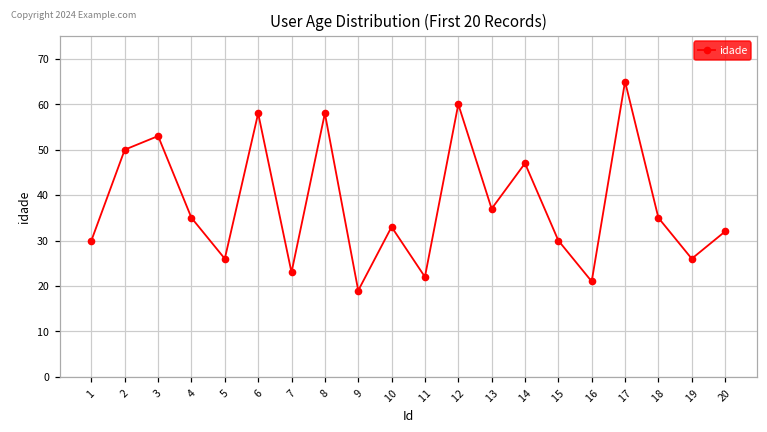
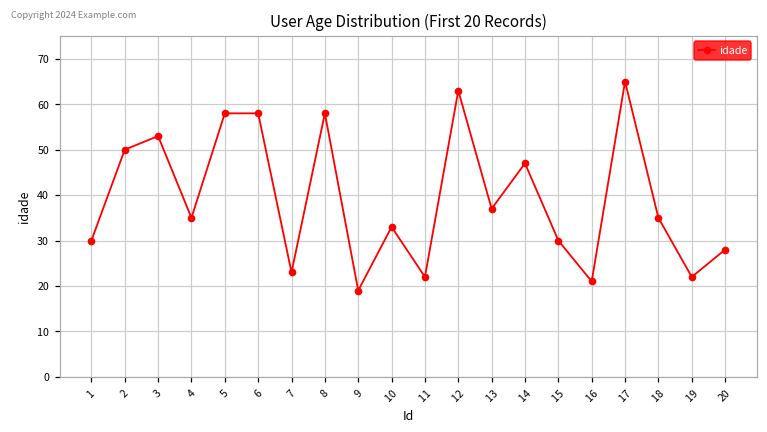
  {
    "1": 30,
    "2": 50,
    "3": 53,
    "4": 35,
-   "5": 26,
+   "5": 58,
    "6": 58,
    "7": 23,
    "8": 58,
    "9": 19,
    "10": 33,
    "11": 22,
-   "12": 60,
+   "12": 63,
    "13": 37,
    "14": 47,
    "15": 30,
    "16": 21,
    "17": 65,
    "18": 35,
-   "19": 26,
-   "20": 32
+   "19": 22,
+   "20": 28
  }
